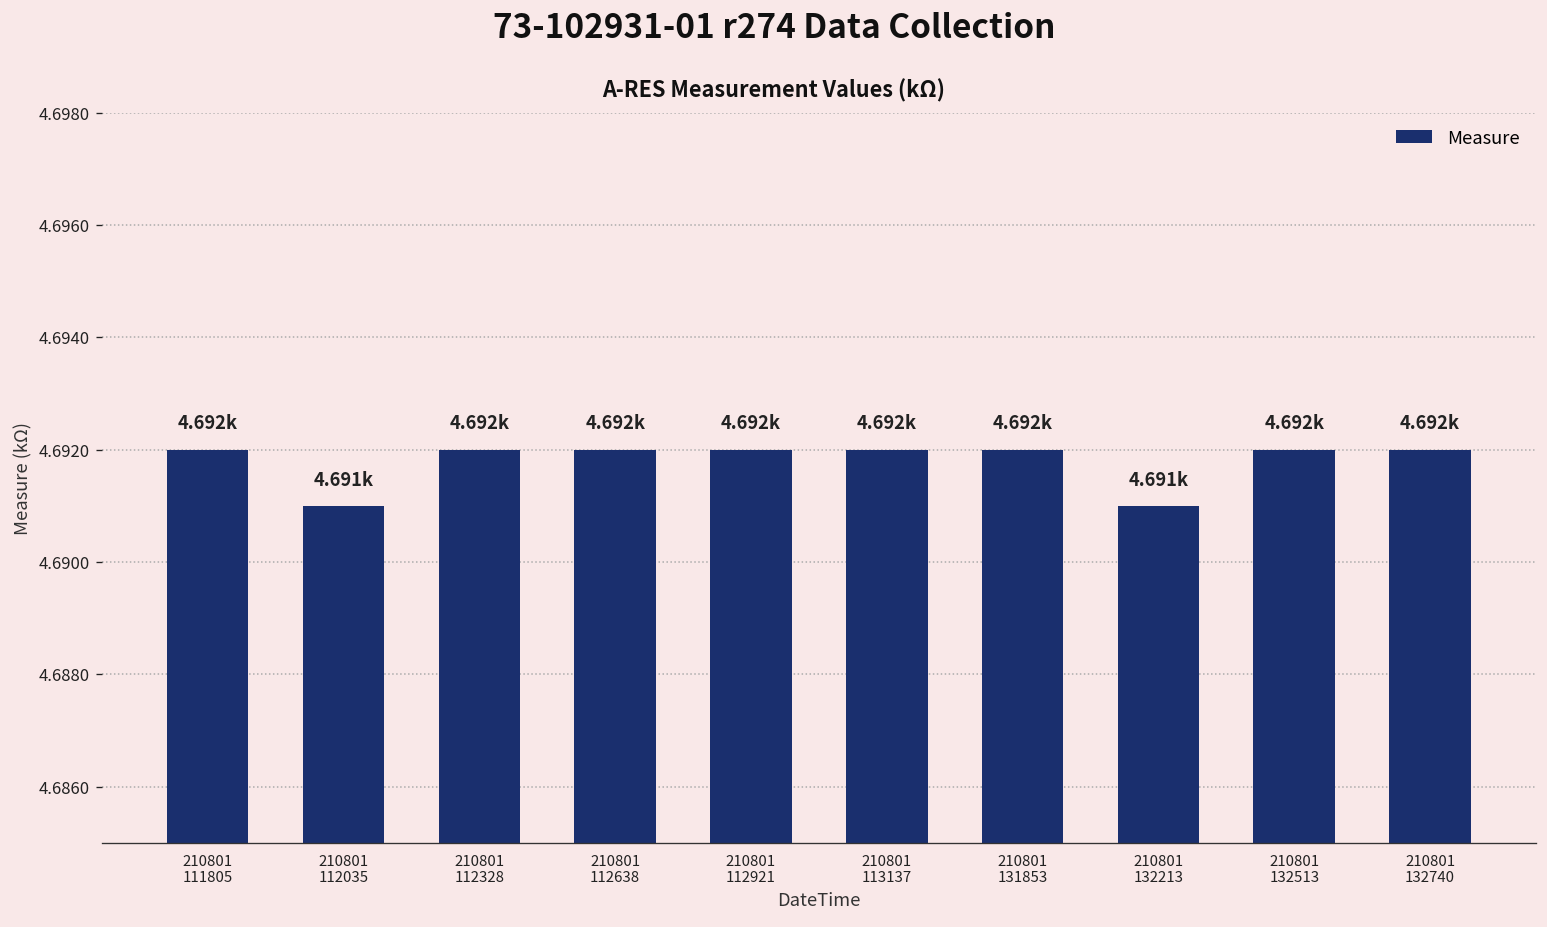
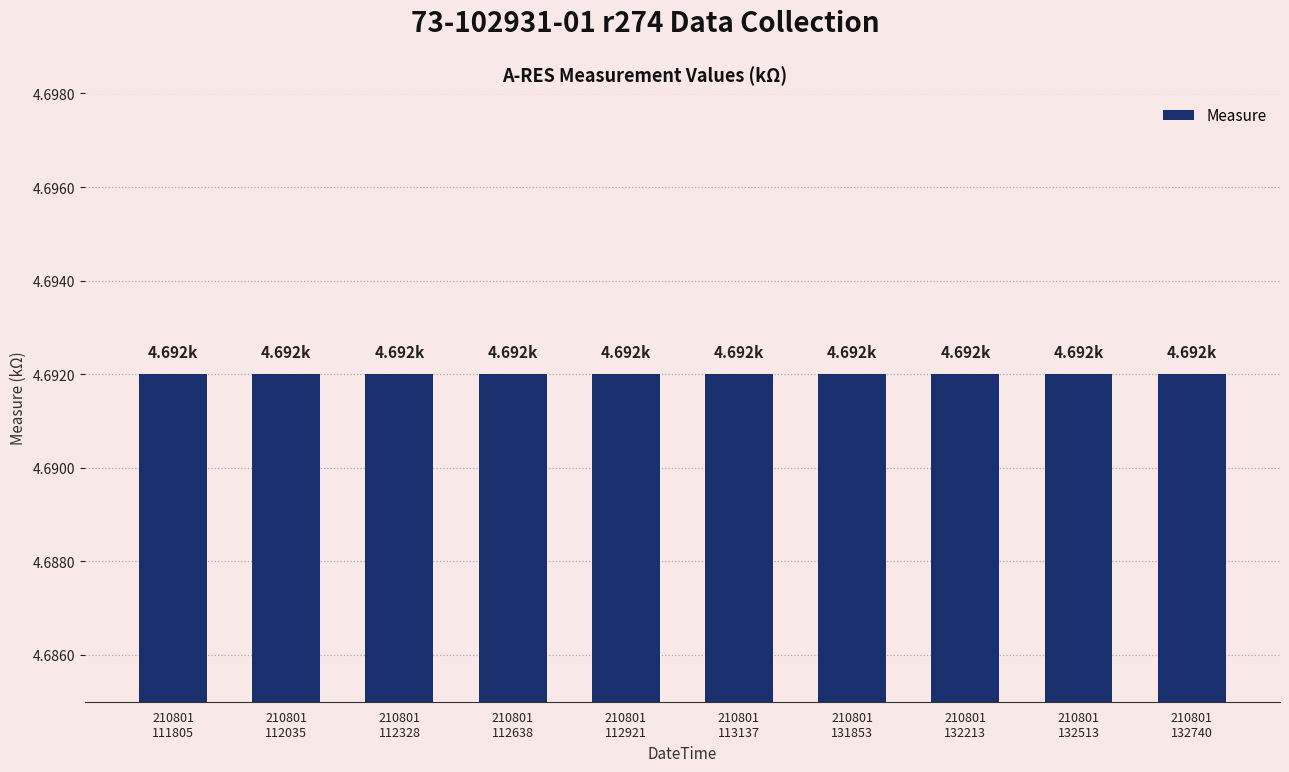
  {
    "210801 111805": "4.692k",
-   "210801 112035": "4.691k",
+   "210801 112035": "4.692k",
    "210801 112328": "4.692k",
    "210801 112638": "4.692k",
    "210801 112921": "4.692k",
    "210801 113137": "4.692k",
    "210801 131853": "4.692k",
-   "210801 132213": "4.691k",
+   "210801 132213": "4.692k",
    "210801 132513": "4.692k",
    "210801 132740": "4.692k"
  }
